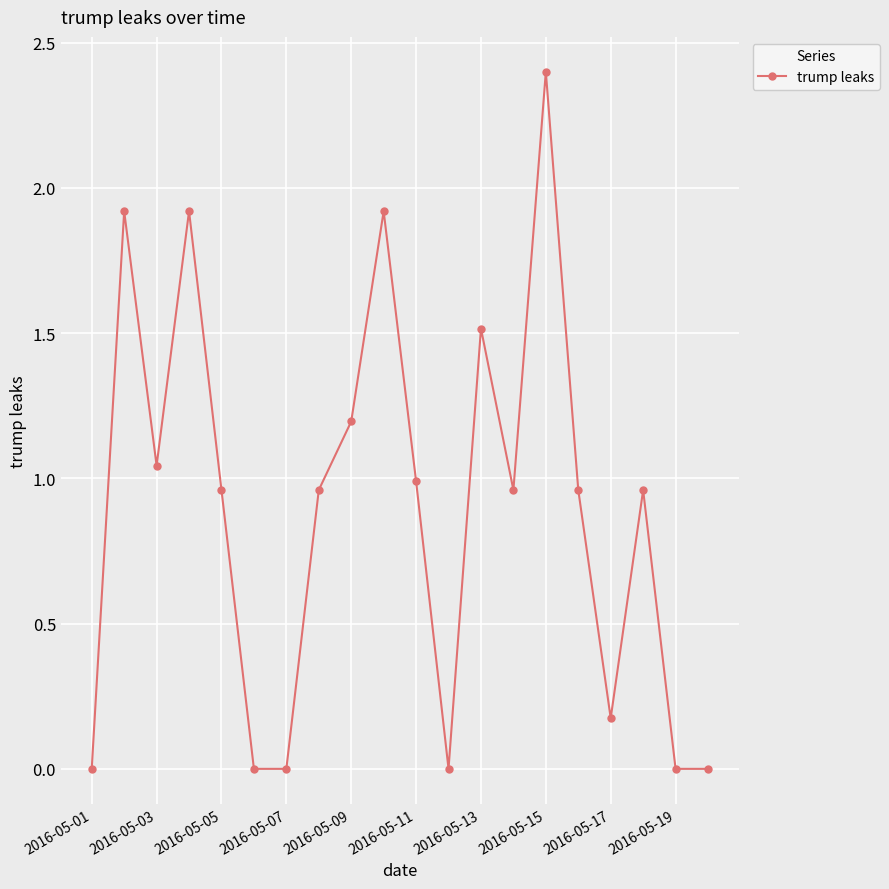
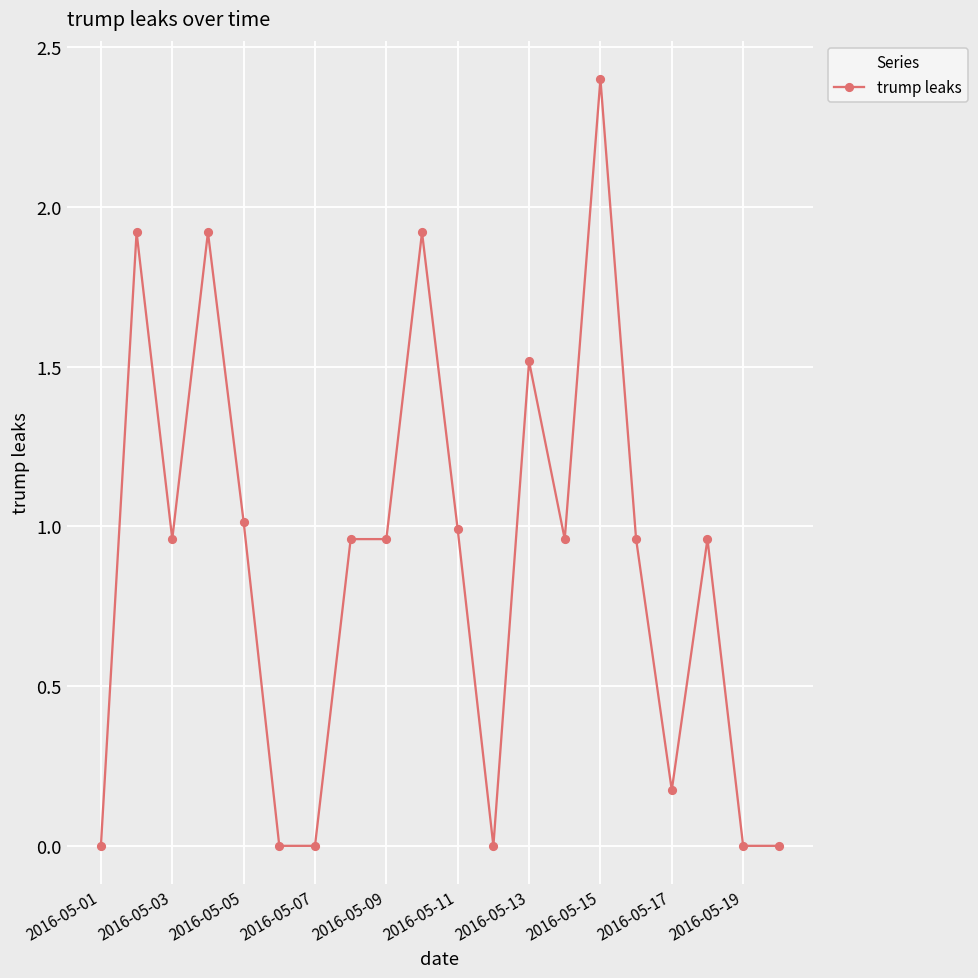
  {
    "2016-05-01": 0.00,
-   "2016-05-03": 1.04,
-   "2016-05-05": 0.96,
+   "2016-05-03": 0.96,
+   "2016-05-05": 1.01,
    "2016-05-07": 0.00,
-   "2016-05-09": 1.20,
+   "2016-05-09": 0.96,
    "2016-05-11": 0.99,
    "2016-05-13": 1.52,
    "2016-05-15": 2.40,
    "2016-05-17": 0.17,
    "2016-05-19": 0.00
  }
